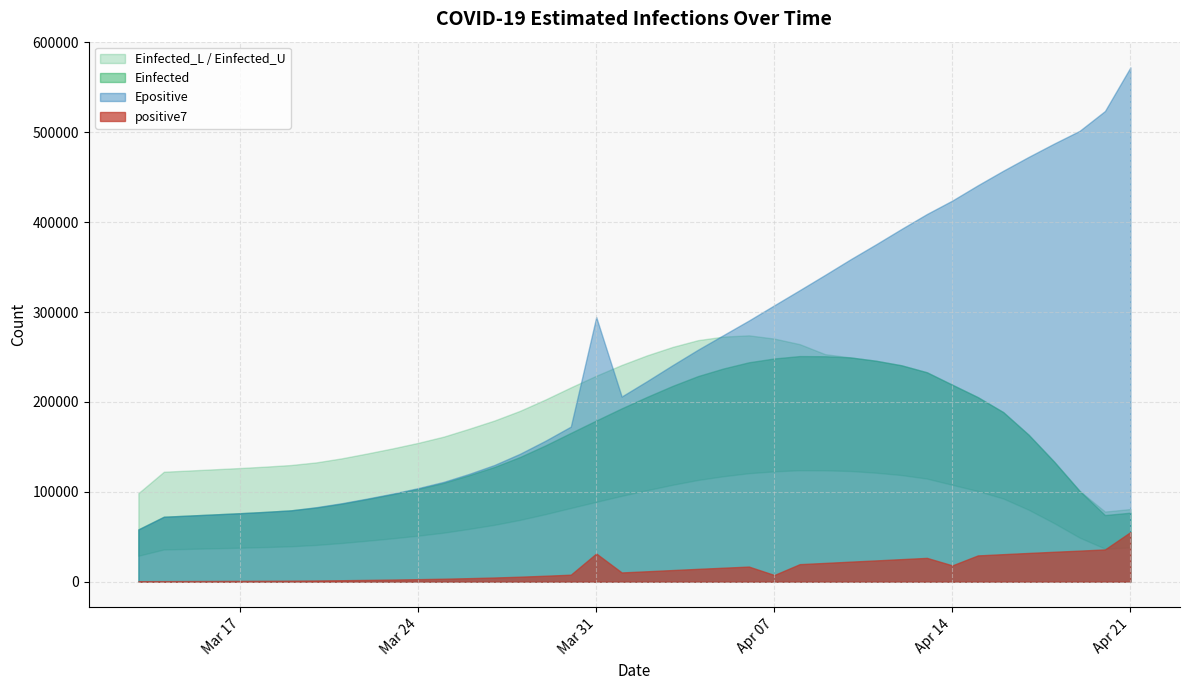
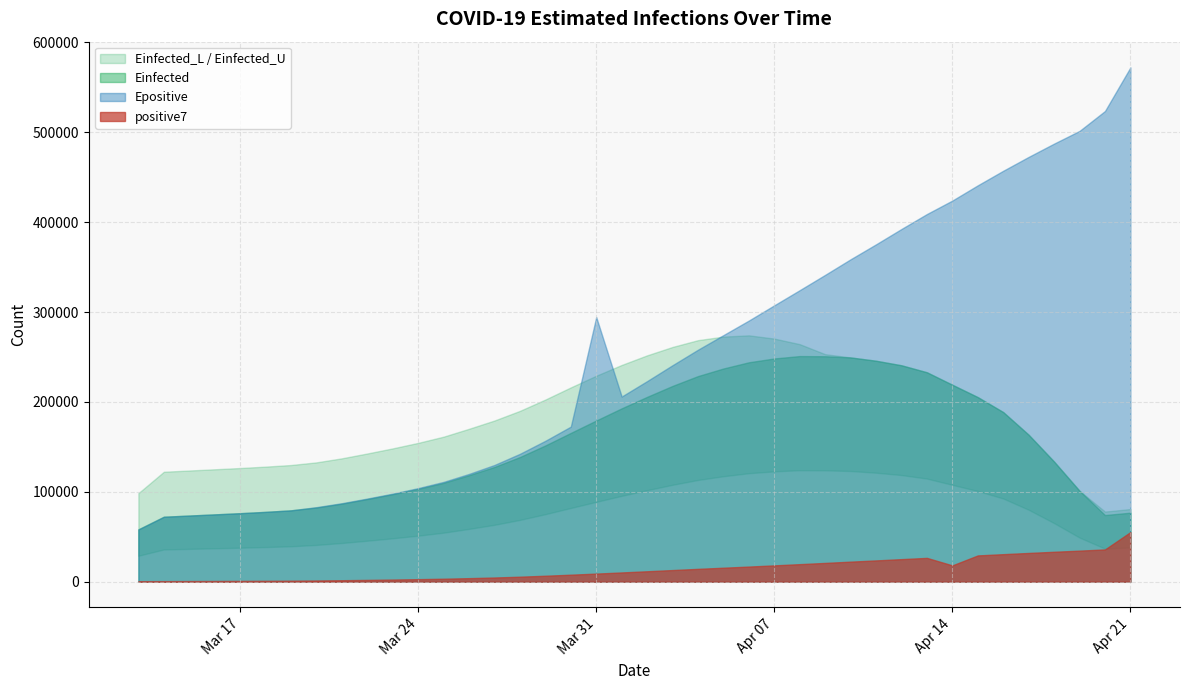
  {
    "Epositive": {
      "Mar 31": 290000,
      "Apr 07": 310000,
      "Apr 14": 420000,
      "Apr 21": 570000
    },
    "positive7": {
      "Mar 24": 0,
-     "Mar 31": 30000,
-     "Apr 07": 10000,
+     "Mar 31": 10000,
+     "Apr 07": 20000,
      "Apr 14": 20000,
      "Apr 21": 60000
    }
  }
